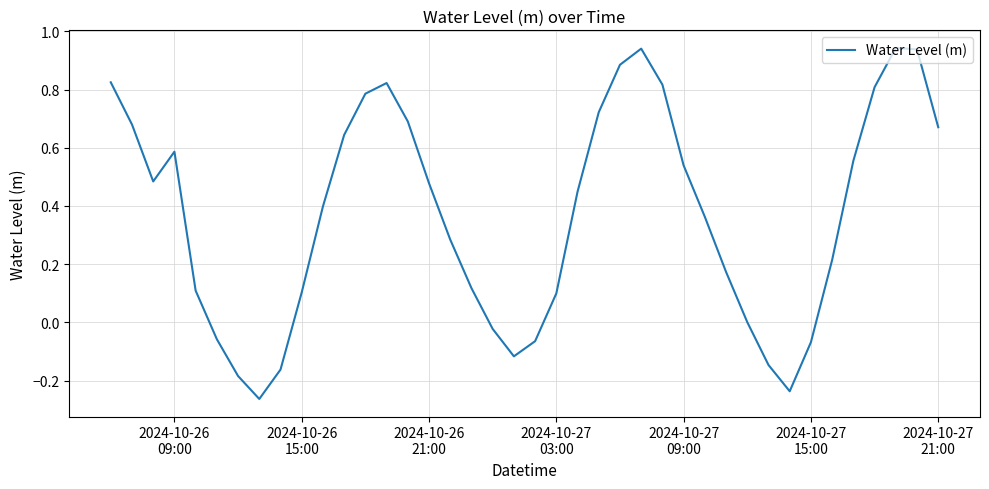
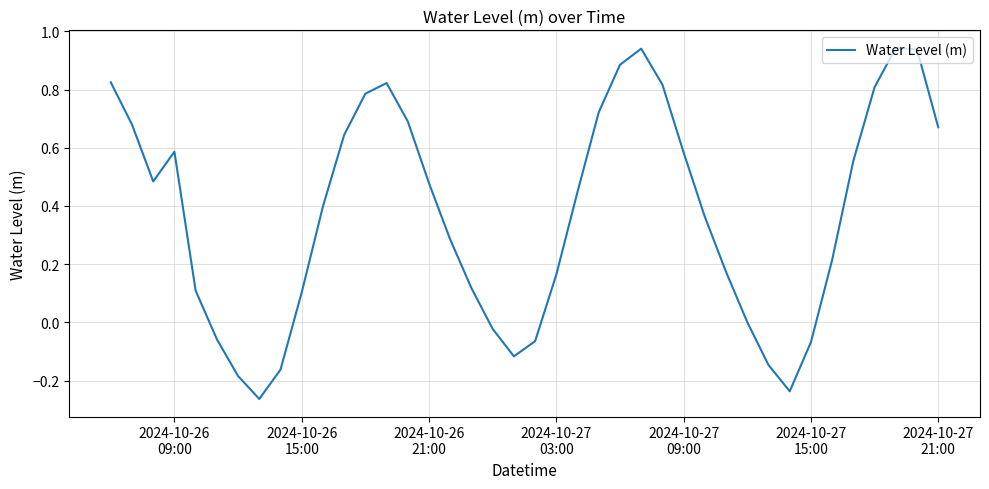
  {
    "2024-10-26 09:00": 0.59,
    "2024-10-26 15:00": 0.10,
    "2024-10-26 21:00": 0.48,
-   "2024-10-27 03:00": 0.10,
-   "2024-10-27 09:00": 0.54,
+   "2024-10-27 03:00": 0.16,
+   "2024-10-27 09:00": 0.58,
    "2024-10-27 15:00": -0.07,
    "2024-10-27 21:00": 0.67
  }
